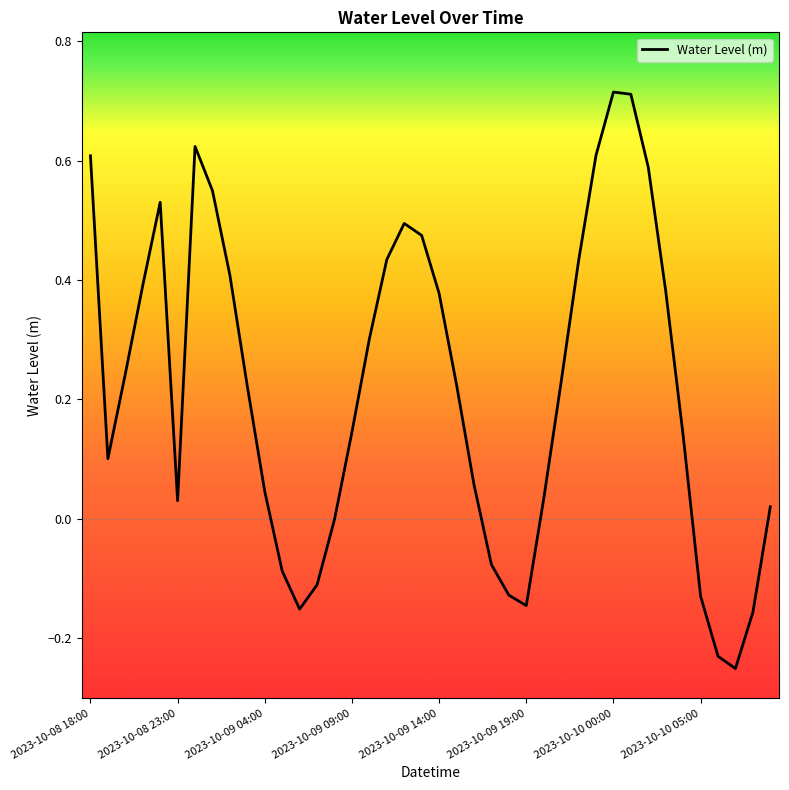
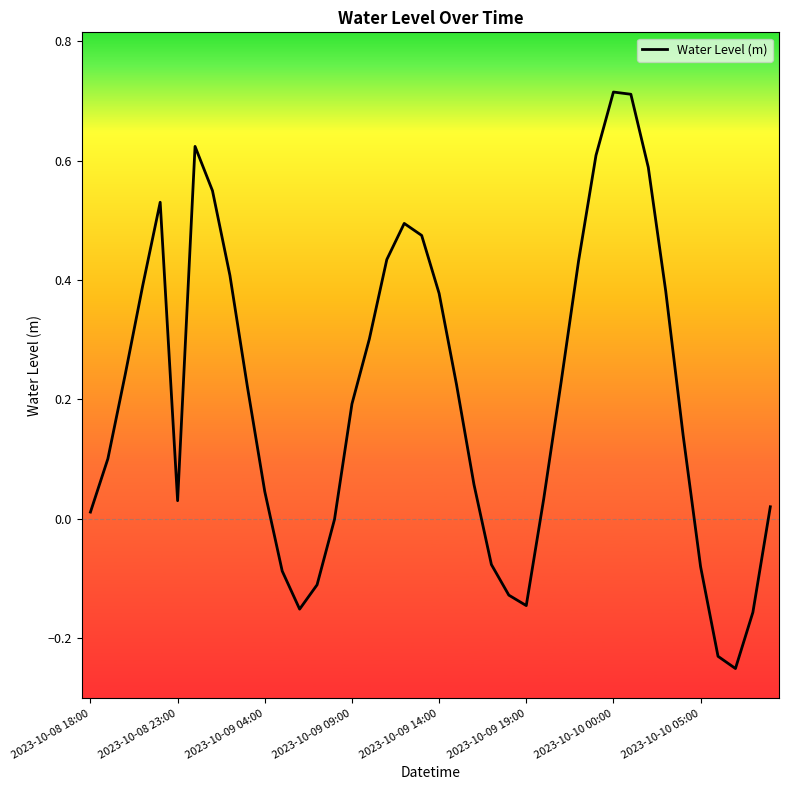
  {
-   "2023-10-08 18:00": 0.61,
+   "2023-10-08 18:00": 0.01,
    "2023-10-08 23:00": 0.03,
    "2023-10-09 04:00": 0.05,
-   "2023-10-09 09:00": 0.15,
+   "2023-10-09 09:00": 0.19,
    "2023-10-09 14:00": 0.38,
    "2023-10-09 19:00": -0.15,
    "2023-10-10 00:00": 0.71,
-   "2023-10-10 05:00": -0.13
+   "2023-10-10 05:00": -0.08
  }
